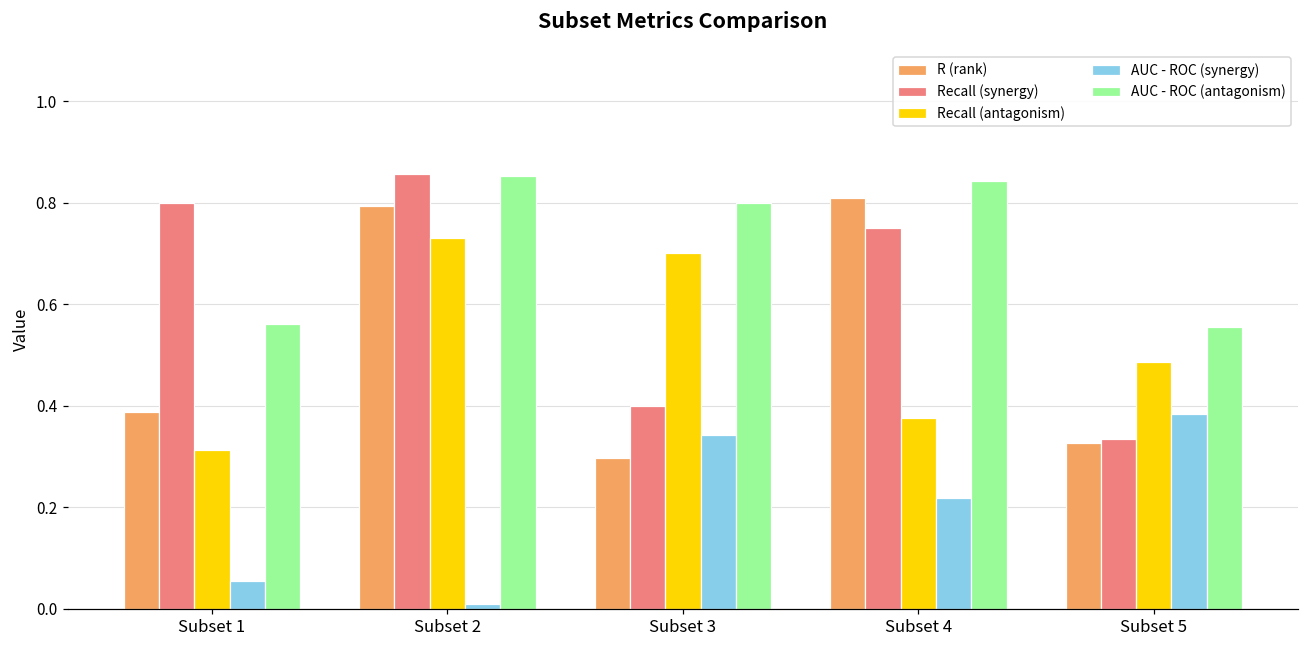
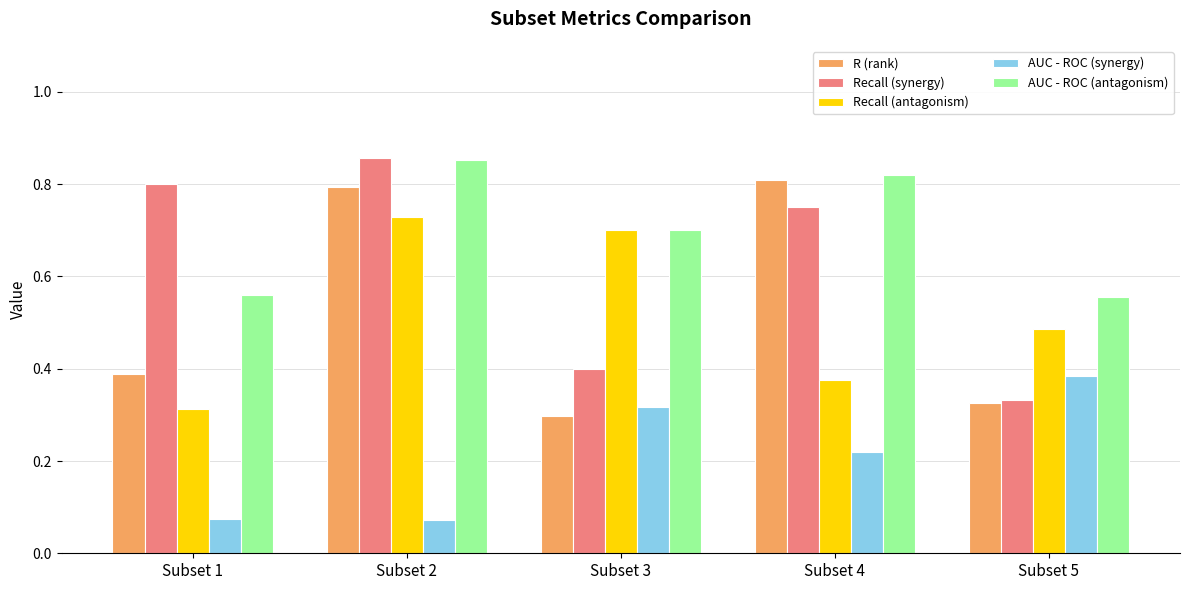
  {
    "Recall (antagonism)": {
      "Subset 1": 0.31,
      "Subset 2": 0.73,
      "Subset 3": 0.70,
      "Subset 4": 0.38,
      "Subset 5": 0.49
    },
    "AUC - ROC (synergy)": {
-     "Subset 1": 0.05,
-     "Subset 2": 0.01,
-     "Subset 3": 0.34,
+     "Subset 1": 0.07,
+     "Subset 2": 0.07,
+     "Subset 3": 0.32,
      "Subset 4": 0.22,
      "Subset 5": 0.38
    },
    "AUC - ROC (antagonism)": {
      "Subset 1": 0.56,
      "Subset 2": 0.85,
-     "Subset 3": 0.8,
-     "Subset 4": 0.84,
+     "Subset 3": 0.7,
+     "Subset 4": 0.82,
      "Subset 5": 0.56
    }
  }
